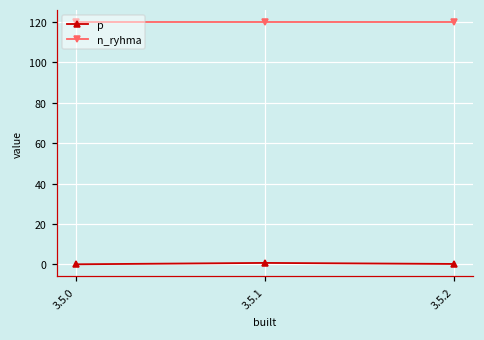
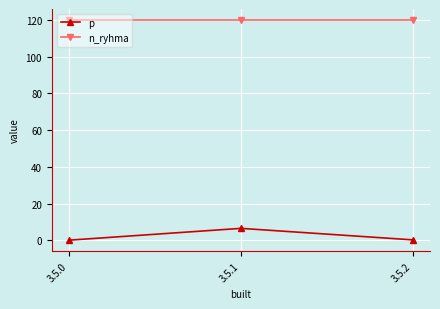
  {
    "p": {
      "3.5.0": 0,
-     "3.5.1": 1,
+     "3.5.1": 6,
      "3.5.2": 0
    },
    "n_ryhma": {
      "3.5.1": 120,
      "3.5.2": 120
    }
  }
